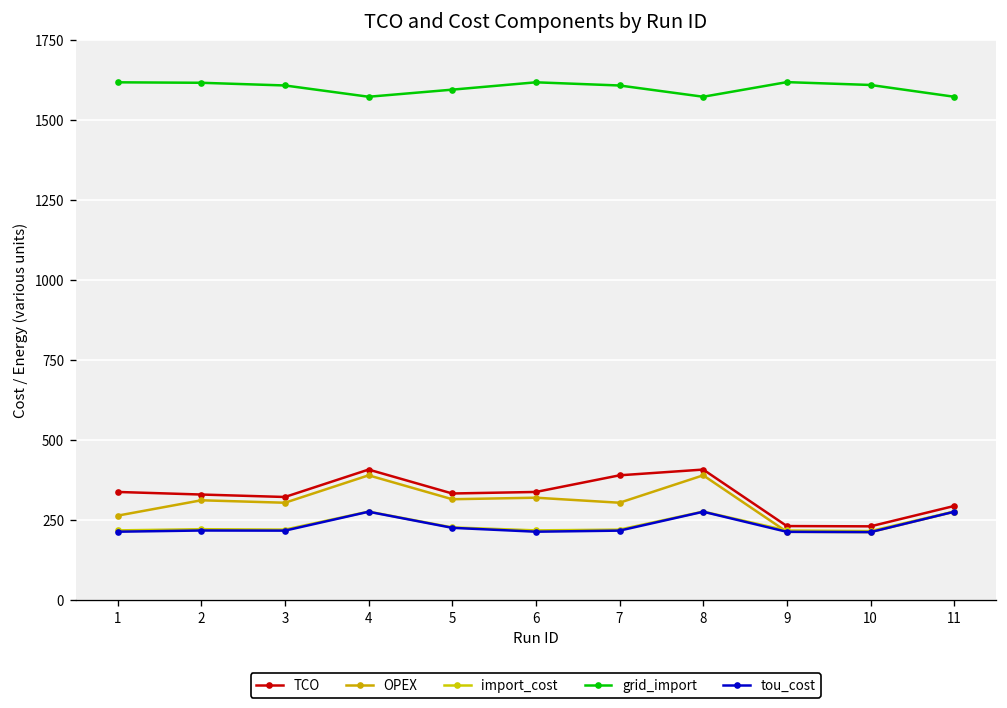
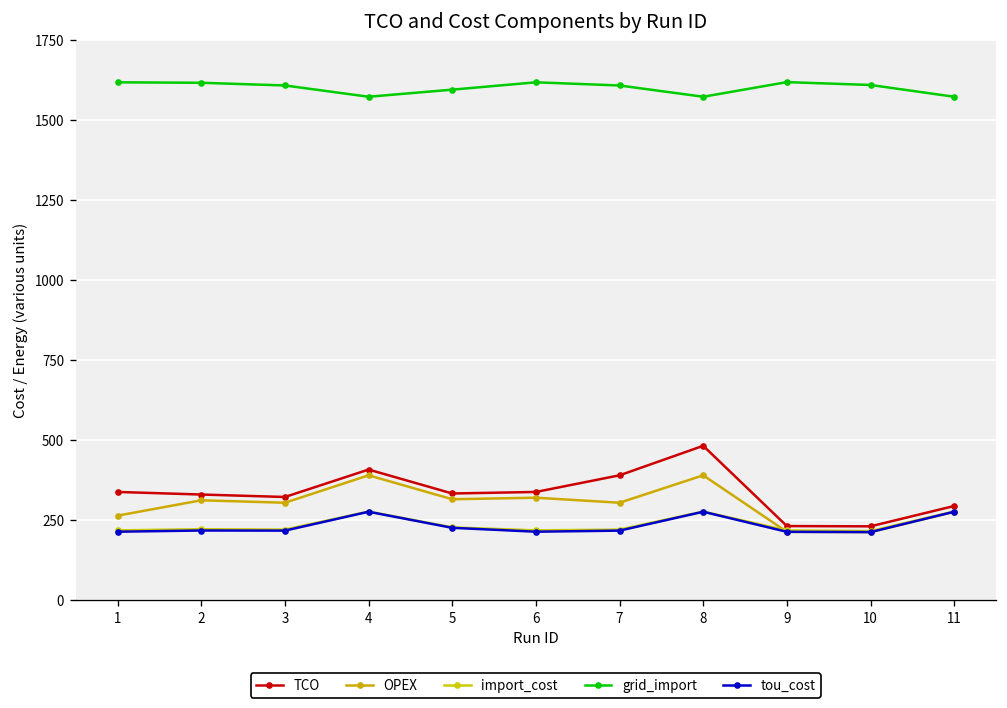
  {
    "TCO": {
      "1": 340,
      "2": 330,
      "3": 320,
      "4": 410,
      "5": 330,
      "6": 340,
      "7": 390,
-     "8": 410,
+     "8": 480,
      "9": 230,
      "10": 230,
      "11": 290
    },
    "grid_import": {
      "1": 1620,
      "2": 1620,
      "3": 1610,
      "4": 1570,
      "5": 1600,
      "6": 1620,
      "7": 1610,
      "8": 1570,
      "9": 1620,
      "10": 1610,
      "11": 1570
    }
  }
